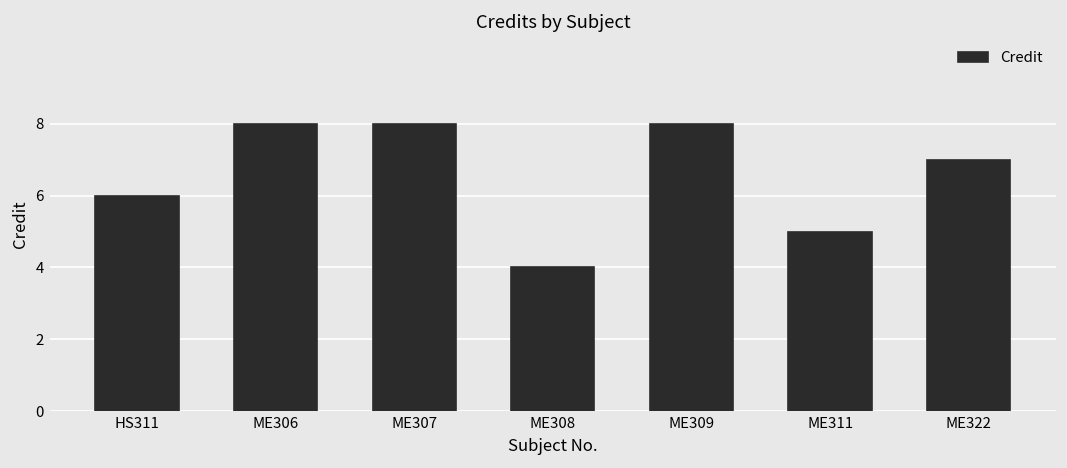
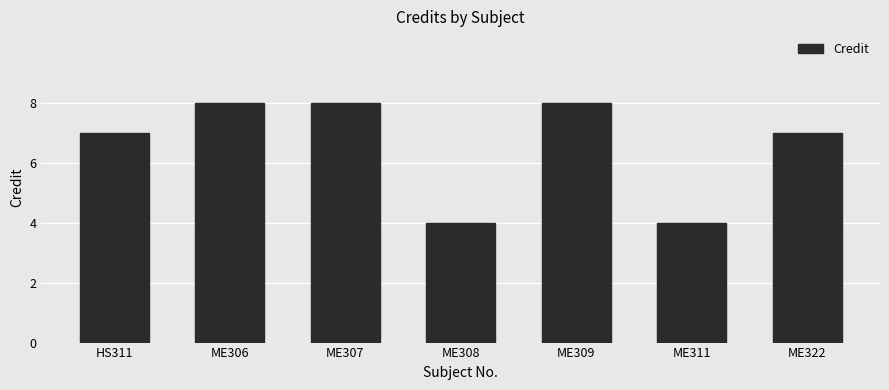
  {
-   "HS311": 6,
+   "HS311": 7,
    "ME306": 8,
    "ME307": 8,
    "ME308": 4,
    "ME309": 8,
-   "ME311": 5,
+   "ME311": 4,
    "ME322": 7
  }
